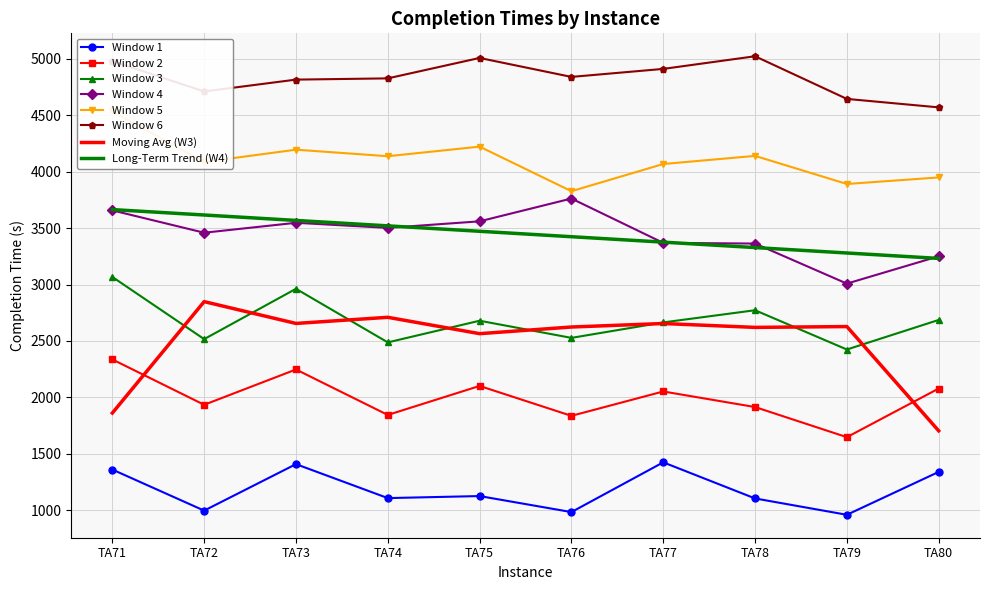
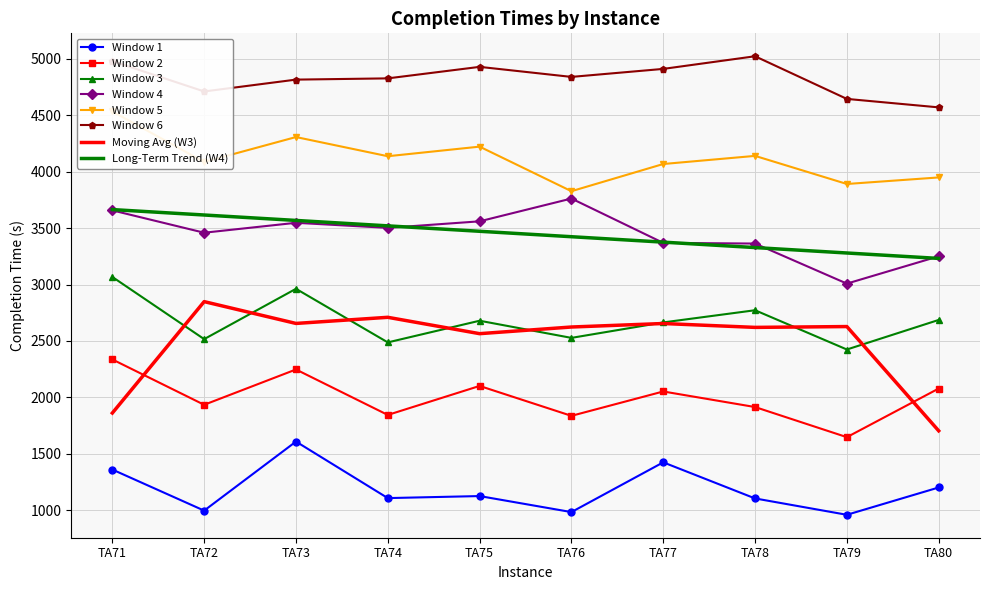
  {
    "Window 1": {
      "TA71": 1360,
      "TA72": 1000,
-     "TA73": 1410,
+     "TA73": 1610,
      "TA74": 1110,
      "TA75": 1130,
      "TA76": 980,
      "TA77": 1420,
      "TA78": 1100,
      "TA79": 960,
-     "TA80": 1340
+     "TA80": 1200
    },
    "Window 4": {
      "TA72": 3460,
      "TA75": 3560,
      "TA76": 3760,
      "TA78": 3360,
      "TA79": 3010
    },
    "Window 5": {
-     "TA73": 4200,
+     "TA73": 4310,
      "TA74": 4140,
      "TA75": 4220,
      "TA76": 3830,
      "TA77": 4070,
      "TA78": 4140,
      "TA79": 3890,
      "TA80": 3950
    },
    "Window 6": {
      "TA73": 4820,
      "TA74": 4830,
-     "TA75": 5010,
+     "TA75": 4930,
      "TA76": 4840,
      "TA77": 4910,
      "TA78": 5020,
      "TA79": 4650,
      "TA80": 4570
    }
  }
